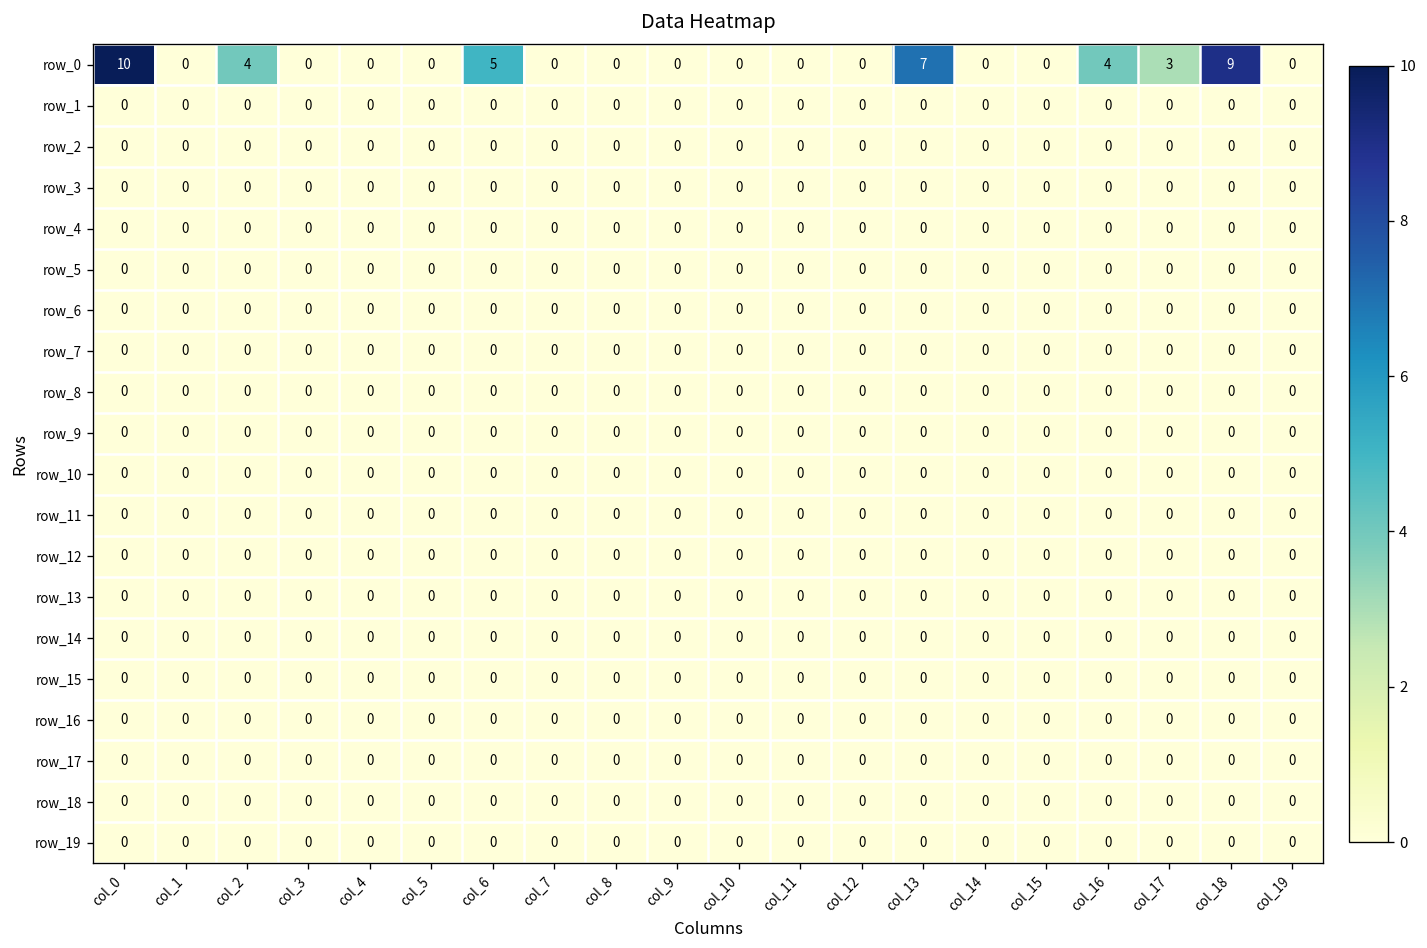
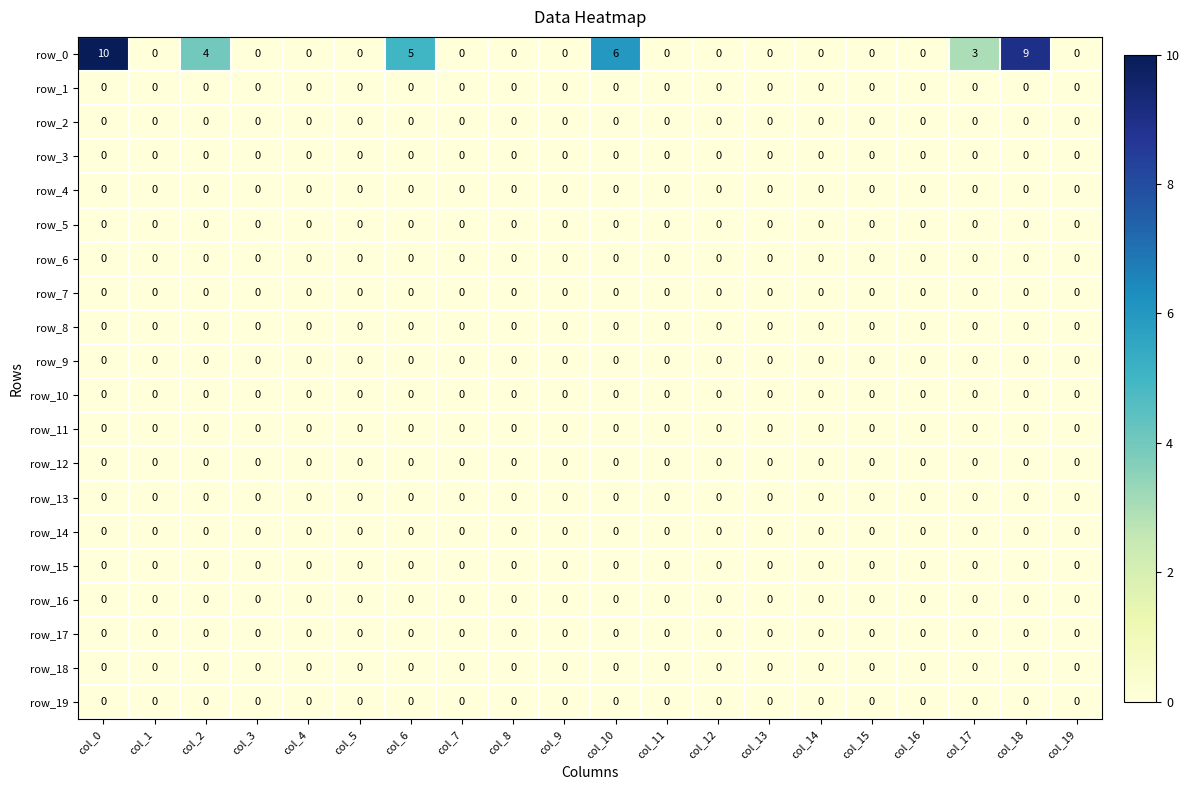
  {
    "row_0": {
      "col_0": 10,
      "col_1": 0,
      "col_2": 4,
      "col_3": 0,
      "col_4": 0,
      "col_5": 0,
      "col_6": 5,
      "col_7": 0,
      "col_8": 0,
      "col_9": 0,
-     "col_10": 0,
+     "col_10": 6,
      "col_11": 0,
      "col_12": 0,
-     "col_13": 7,
+     "col_13": 0,
      "col_14": 0,
      "col_15": 0,
-     "col_16": 4,
+     "col_16": 0,
      "col_17": 3,
      "col_18": 9,
      "col_19": 0
    }
  }
